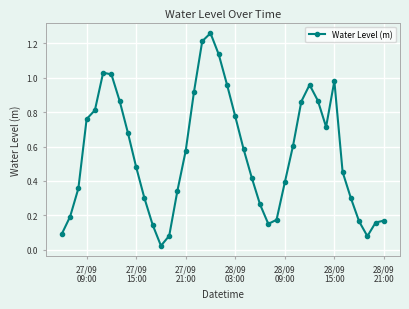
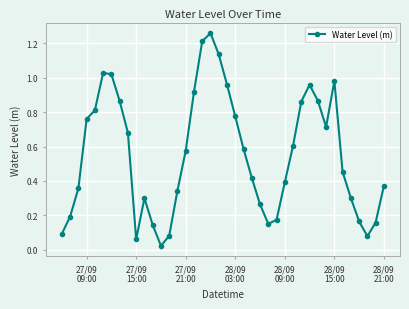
  {
    "27/09 09:00": 0.76,
-   "27/09 15:00": 0.48,
+   "27/09 15:00": 0.06,
    "27/09 21:00": 0.58,
    "28/09 03:00": 0.77,
    "28/09 09:00": 0.39,
    "28/09 15:00": 0.98,
-   "28/09 21:00": 0.17
+   "28/09 21:00": 0.37
  }
